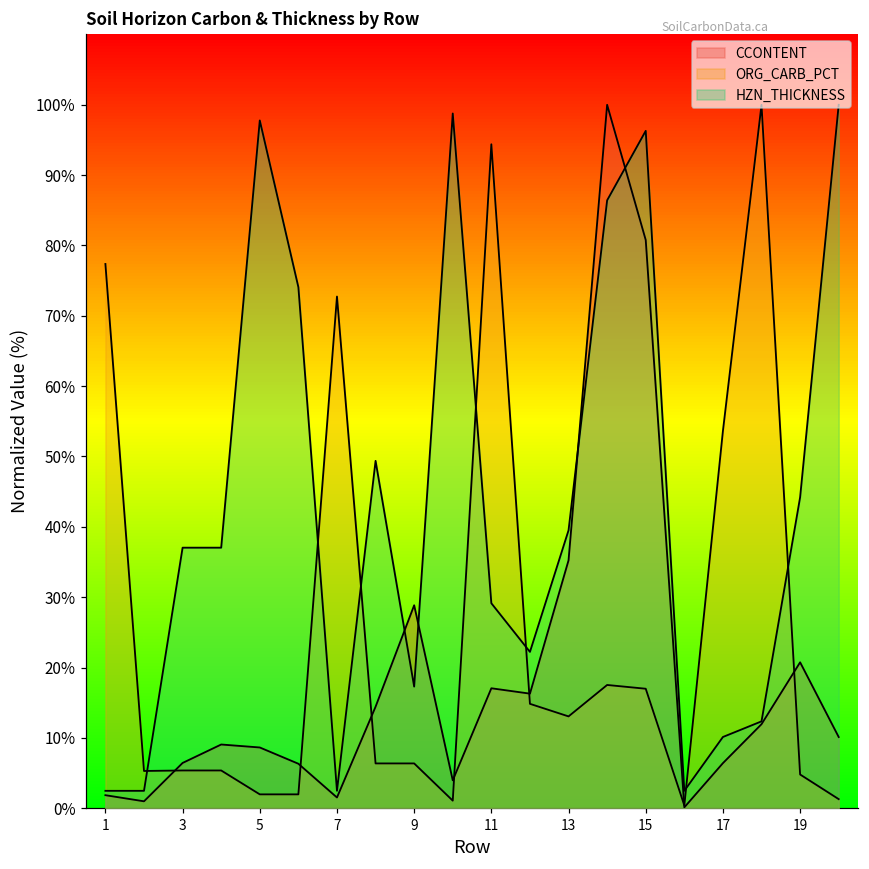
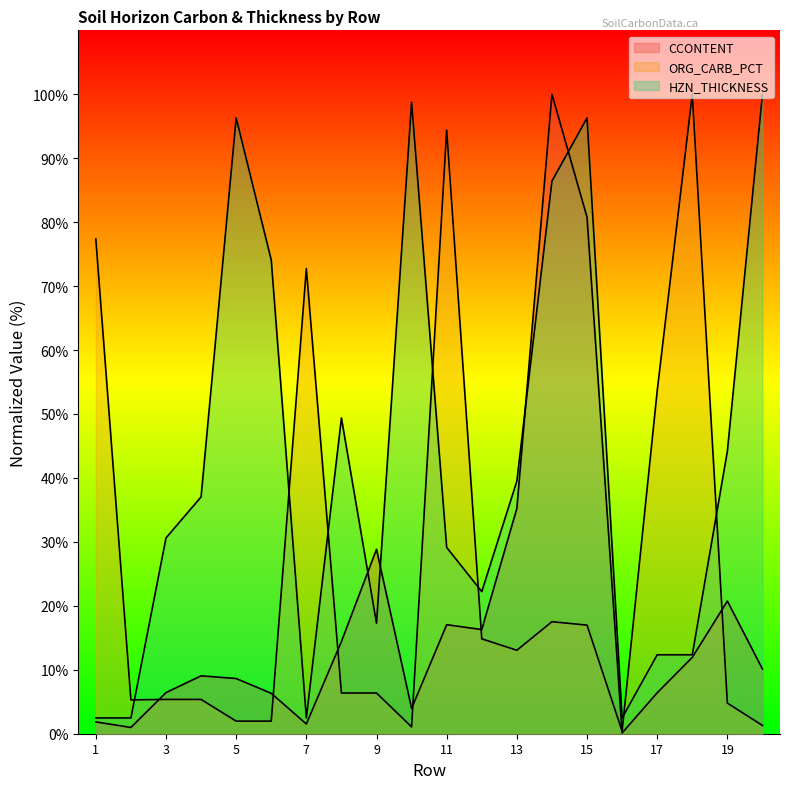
  {
    "HZN_THICKNESS": {
      "1": "2%",
-     "3": "37%",
-     "5": "98%",
+     "3": "31%",
+     "5": "96%",
      "7": "2%",
      "9": "17%",
      "11": "29%",
      "13": "40%",
      "15": "96%",
-     "17": "10%",
+     "17": "12%",
      "19": "44%"
    }
  }
